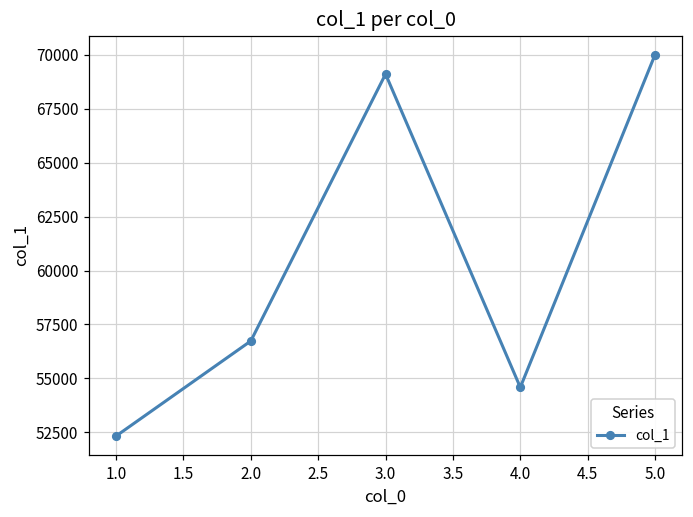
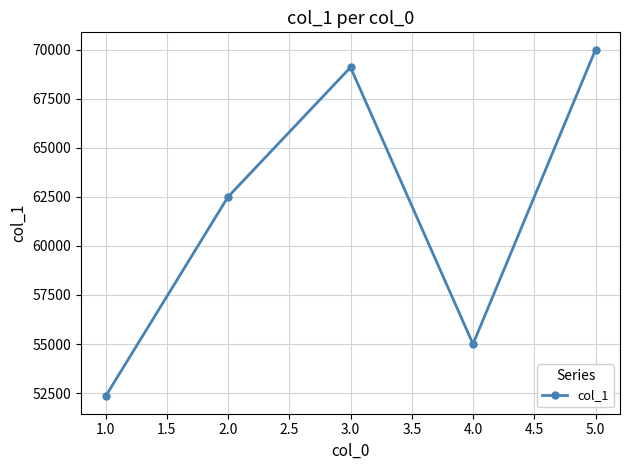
  {
    "1.0": 52300,
-   "2.0": 56700,
+   "2.0": 62500,
    "3.0": 69100,
-   "4.0": 54600,
+   "4.0": 55000,
    "5.0": 70000
  }
